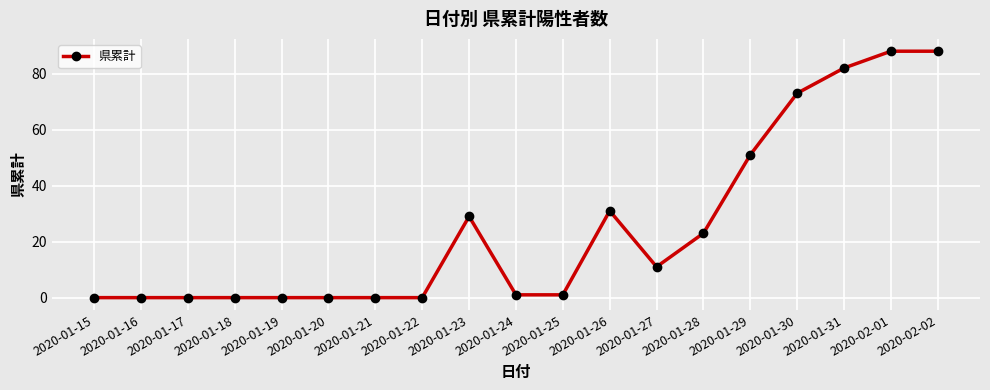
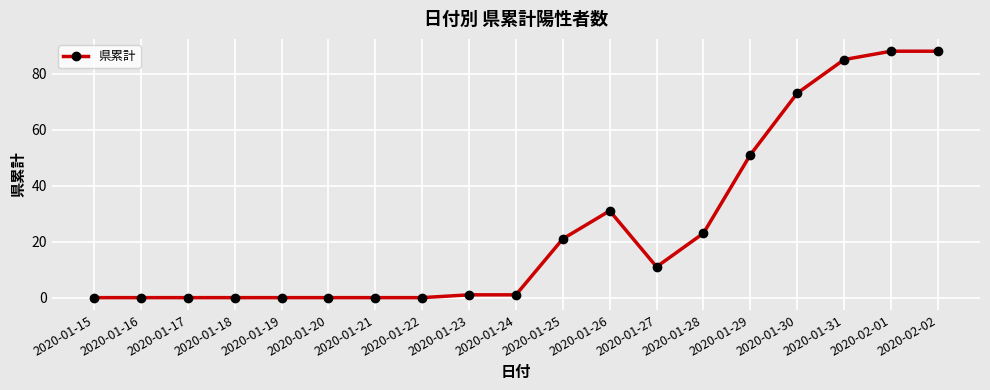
  {
    "2020-01-15": 0,
    "2020-01-16": 0,
    "2020-01-17": 0,
    "2020-01-18": 0,
    "2020-01-19": 0,
    "2020-01-20": 0,
    "2020-01-21": 0,
    "2020-01-22": 0,
-   "2020-01-23": 29,
+   "2020-01-23": 1,
    "2020-01-24": 1,
-   "2020-01-25": 1,
+   "2020-01-25": 21,
    "2020-01-26": 31,
    "2020-01-27": 11,
    "2020-01-28": 23,
    "2020-01-29": 51,
    "2020-01-30": 73,
-   "2020-01-31": 82,
+   "2020-01-31": 85,
    "2020-02-01": 88,
    "2020-02-02": 88
  }
